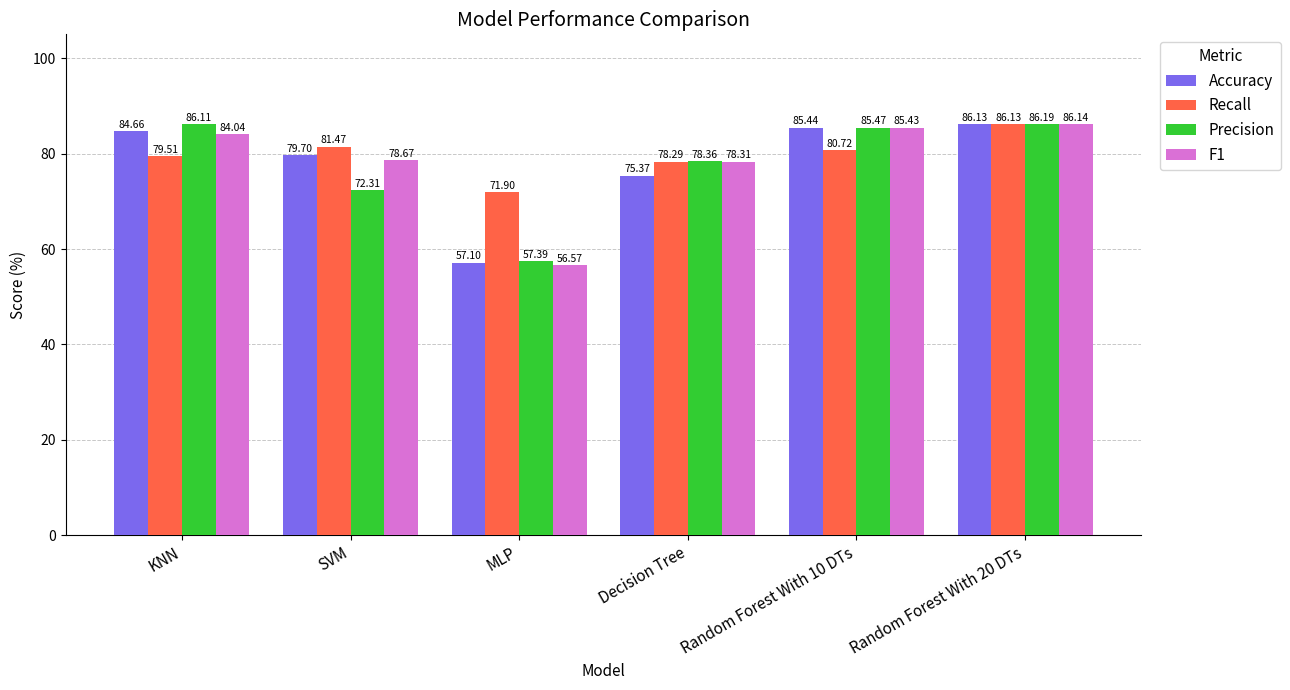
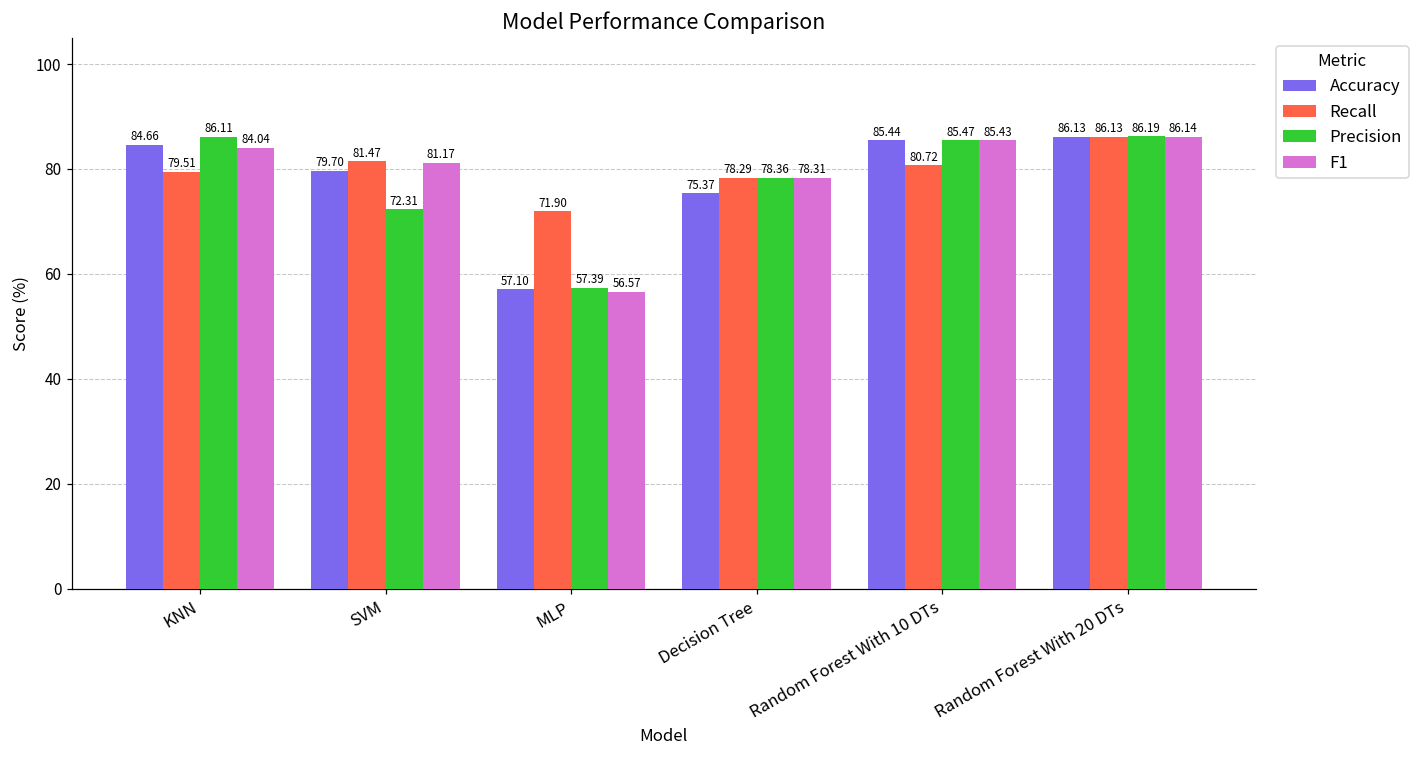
  {
    "Accuracy": {
      "KNN": 84.66,
      "SVM": 79.70,
      "MLP": 57.10,
      "Decision Tree": 75.37,
      "Random Forest With 10 DTs": 85.44,
      "Random Forest With 20 DTs": 86.13
    },
    "Recall": {
      "KNN": 79.51,
      "SVM": 81.47,
      "MLP": 71.90,
      "Decision Tree": 78.29,
      "Random Forest With 10 DTs": 80.72,
      "Random Forest With 20 DTs": 86.13
    },
    "Precision": {
      "KNN": 86.11,
      "SVM": 72.31,
      "MLP": 57.39,
      "Decision Tree": 78.36,
      "Random Forest With 10 DTs": 85.47,
      "Random Forest With 20 DTs": 86.19
    },
    "F1": {
      "KNN": 84.04,
-     "SVM": 78.67,
+     "SVM": 81.17,
      "MLP": 56.57,
      "Decision Tree": 78.31,
      "Random Forest With 10 DTs": 85.43,
      "Random Forest With 20 DTs": 86.14
    }
  }
